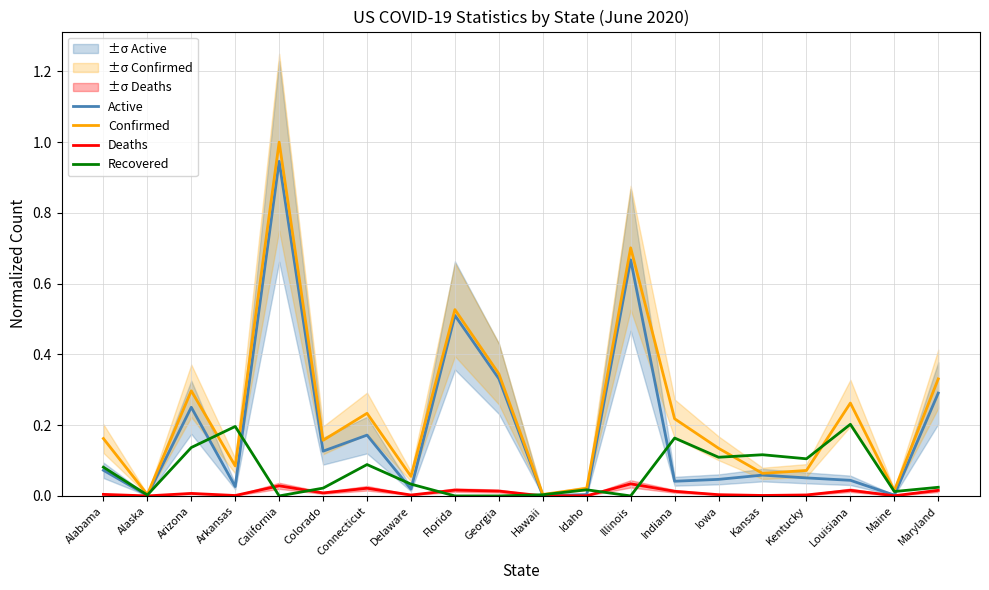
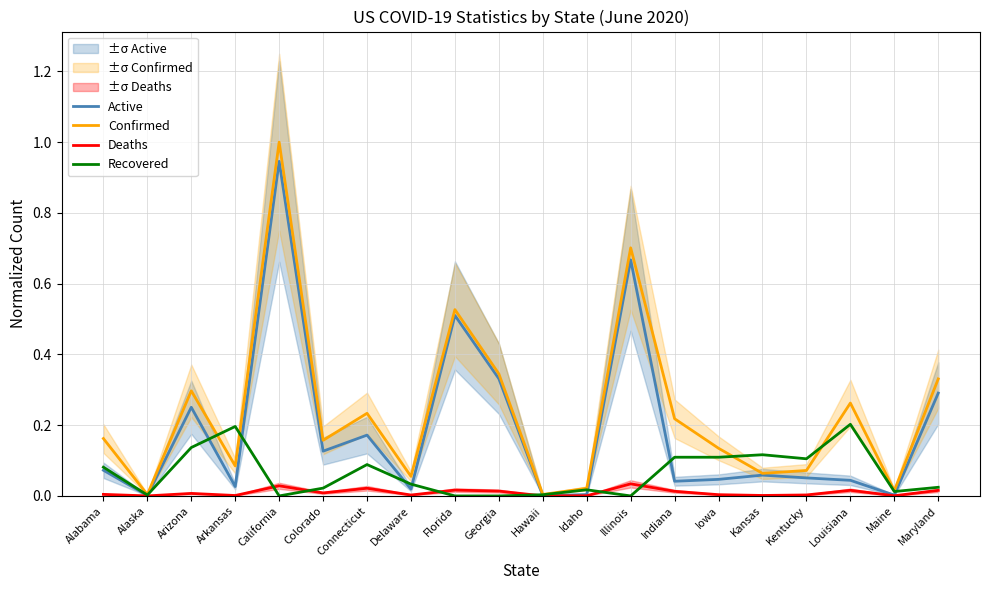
  {
    "Recovered": {
      "Alabama": 0.08,
      "Arizona": 0.14,
      "Arkansas": 0.20,
      "California": 0.00,
      "Colorado": 0.02,
      "Connecticut": 0.09,
      "Delaware": 0.03,
      "Florida": 0.00,
      "Georgia": 0.00,
      "Illinois": 0.00,
-     "Indiana": 0.16,
+     "Indiana": 0.11,
      "Iowa": 0.11,
      "Kansas": 0.12,
      "Kentucky": 0.10,
      "Louisiana": 0.20
    }
  }
